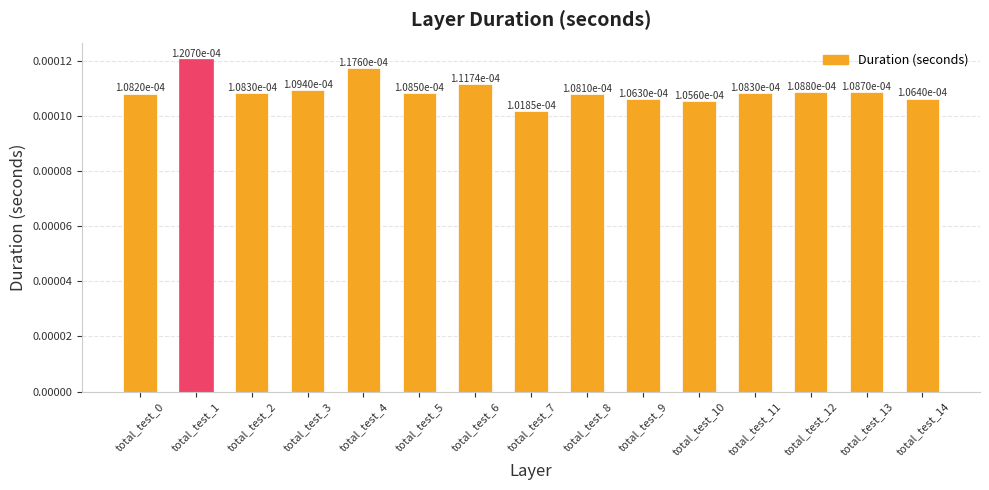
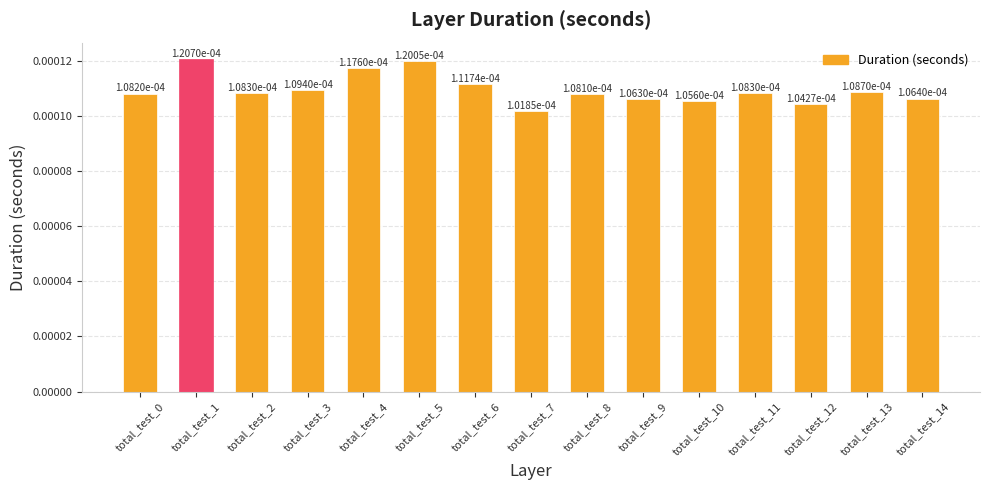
  {
    "total_test_0": "1.0820e-04",
    "total_test_1": "1.2070e-04",
    "total_test_2": "1.0830e-04",
    "total_test_3": "1.0940e-04",
    "total_test_4": "1.1760e-04",
-   "total_test_5": "1.0850e-04",
+   "total_test_5": "1.2005e-04",
    "total_test_6": "1.1174e-04",
    "total_test_7": "1.0185e-04",
    "total_test_8": "1.0810e-04",
    "total_test_9": "1.0630e-04",
    "total_test_10": "1.0560e-04",
    "total_test_11": "1.0830e-04",
-   "total_test_12": "1.0880e-04",
+   "total_test_12": "1.0427e-04",
    "total_test_13": "1.0870e-04",
    "total_test_14": "1.0640e-04"
  }
